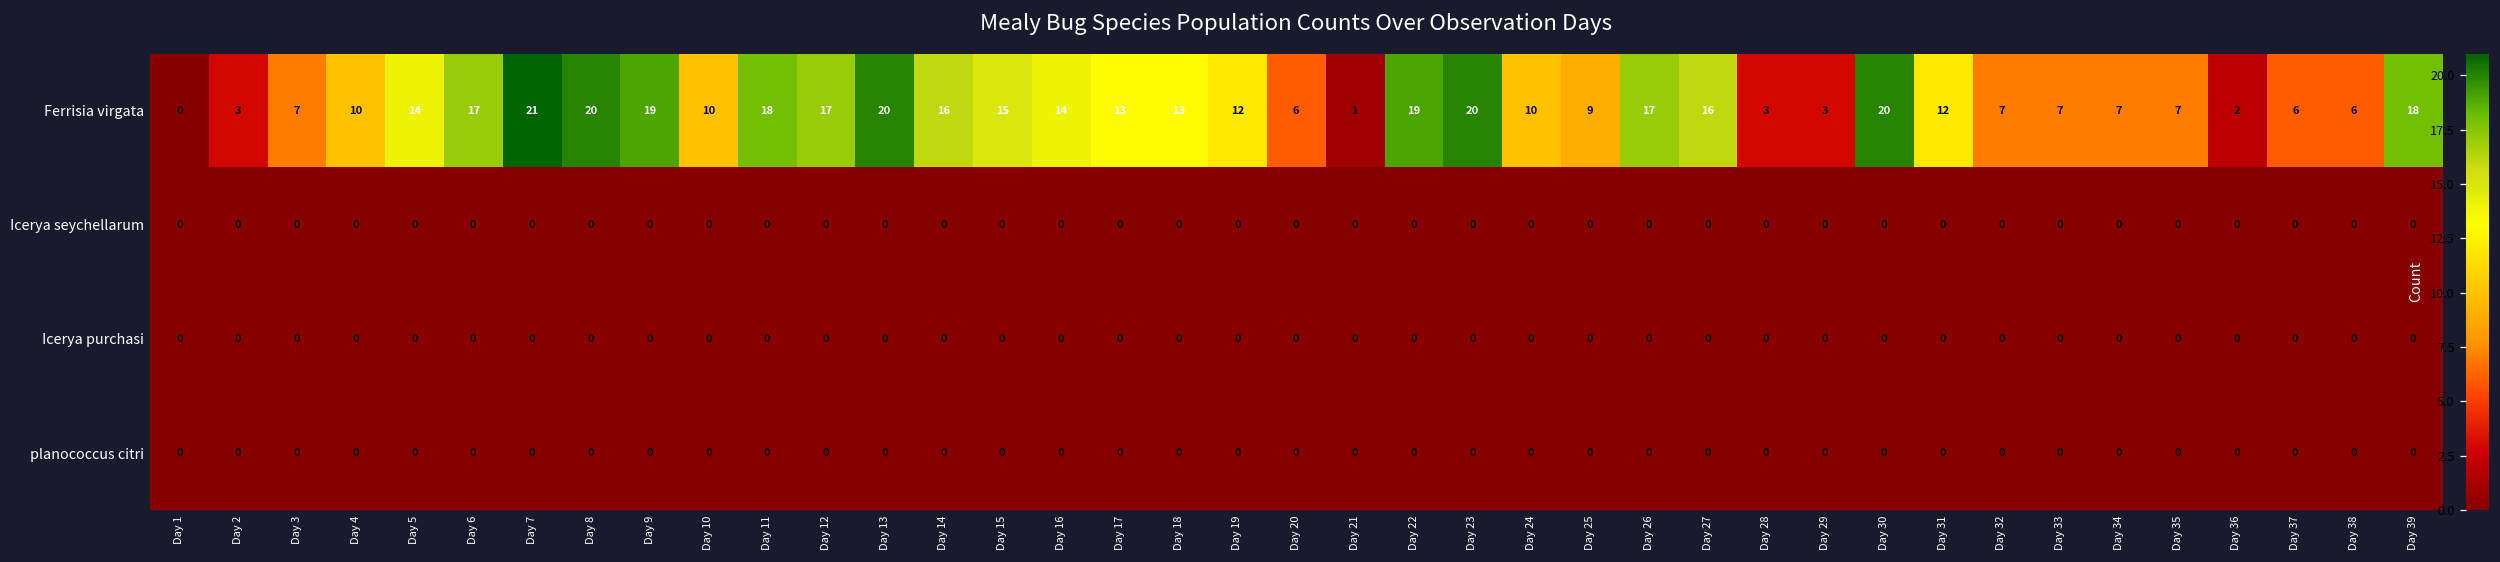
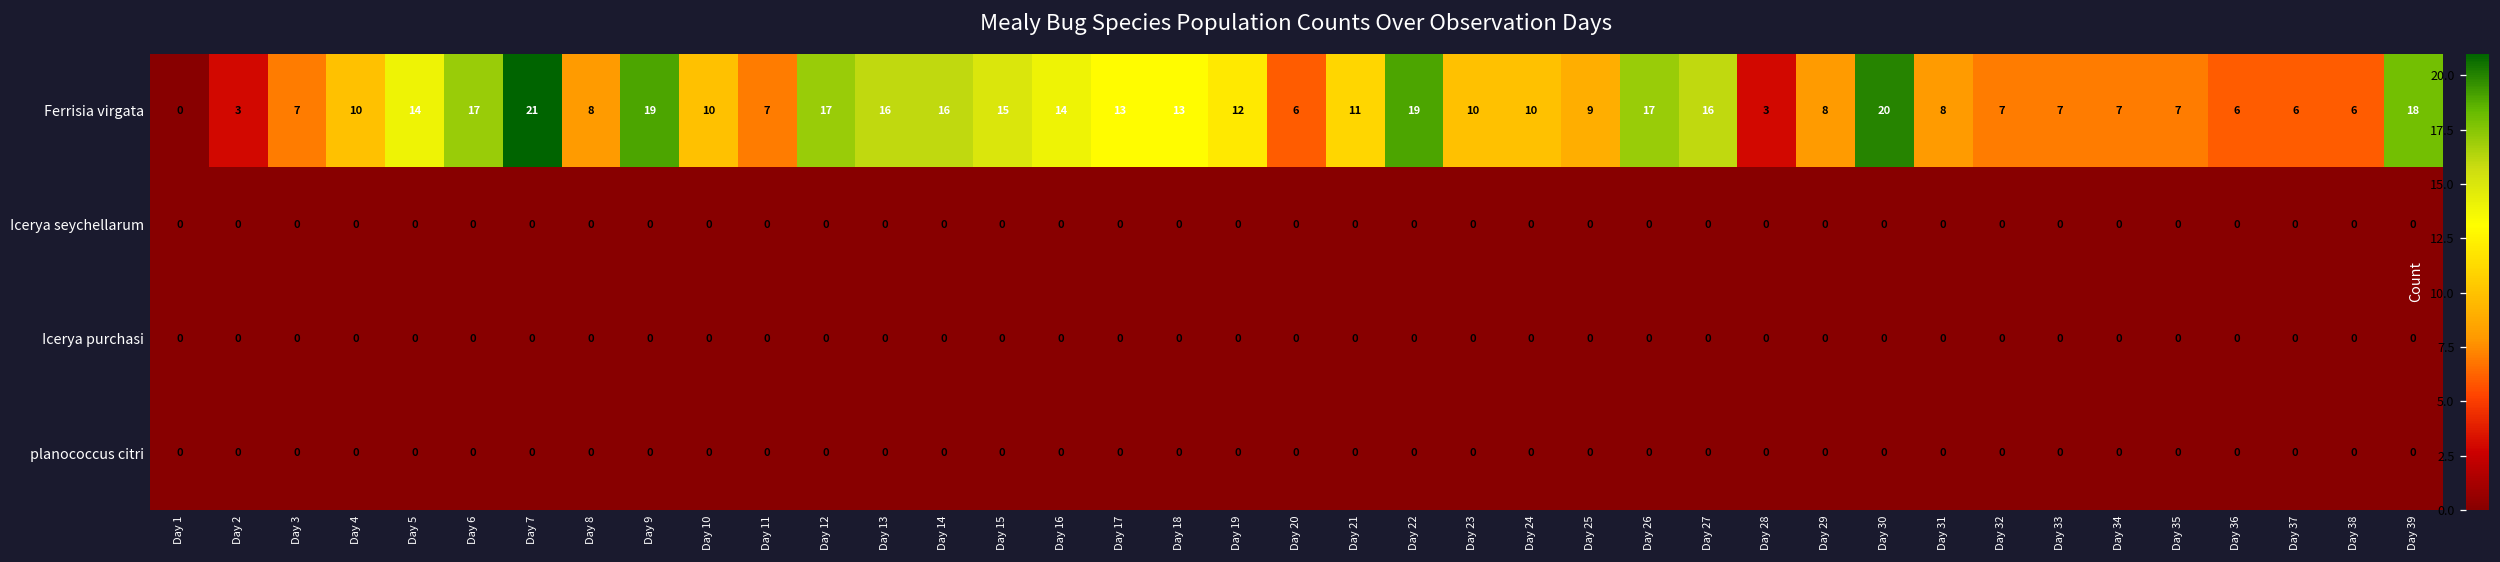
  {
    "Ferrisia virgata": {
      "Day 1": 0,
      "Day 2": 3,
      "Day 3": 7,
      "Day 4": 10,
      "Day 5": 14,
      "Day 6": 17,
      "Day 7": 21,
-     "Day 8": 20,
+     "Day 8": 8,
      "Day 9": 19,
      "Day 10": 10,
-     "Day 11": 18,
+     "Day 11": 7,
      "Day 12": 17,
-     "Day 13": 20,
+     "Day 13": 16,
      "Day 14": 16,
      "Day 15": 15,
      "Day 16": 14,
      "Day 17": 13,
      "Day 18": 13,
      "Day 19": 12,
      "Day 20": 6,
-     "Day 21": 1,
+     "Day 21": 11,
      "Day 22": 19,
-     "Day 23": 20,
+     "Day 23": 10,
      "Day 24": 10,
      "Day 25": 9,
      "Day 26": 17,
      "Day 27": 16,
      "Day 28": 3,
-     "Day 29": 3,
+     "Day 29": 8,
      "Day 30": 20,
-     "Day 31": 12,
+     "Day 31": 8,
      "Day 32": 7,
      "Day 33": 7,
      "Day 34": 7,
      "Day 35": 7,
-     "Day 36": 2,
+     "Day 36": 6,
      "Day 37": 6,
      "Day 38": 6,
      "Day 39": 18
    },
    "Icerya seychellarum": {
      "Day 1": 0,
      "Day 2": 0,
      "Day 3": 0,
      "Day 4": 0,
      "Day 5": 0,
      "Day 6": 0,
      "Day 7": 0,
      "Day 8": 0,
      "Day 9": 0,
      "Day 10": 0,
      "Day 11": 0,
      "Day 12": 0,
      "Day 13": 0,
      "Day 14": 0,
      "Day 15": 0,
      "Day 16": 0,
      "Day 17": 0,
      "Day 18": 0,
      "Day 19": 0,
      "Day 20": 0,
      "Day 21": 0,
      "Day 22": 0,
      "Day 23": 0,
      "Day 24": 0,
      "Day 25": 0,
      "Day 26": 0,
      "Day 27": 0,
      "Day 28": 0,
      "Day 29": 0,
      "Day 30": 0,
      "Day 31": 0,
      "Day 32": 0,
      "Day 33": 0,
      "Day 34": 0,
      "Day 35": 0,
      "Day 36": 0,
      "Day 37": 0,
      "Day 38": 0,
      "Day 39": 0
    },
    "Icerya purchasi": {
      "Day 1": 0,
      "Day 2": 0,
      "Day 3": 0,
      "Day 4": 0,
      "Day 5": 0,
      "Day 6": 0,
      "Day 7": 0,
      "Day 8": 0,
      "Day 9": 0,
      "Day 10": 0,
      "Day 11": 0,
      "Day 12": 0,
      "Day 13": 0,
      "Day 14": 0,
      "Day 15": 0,
      "Day 16": 0,
      "Day 17": 0,
      "Day 18": 0,
      "Day 19": 0,
      "Day 20": 0,
      "Day 21": 0,
      "Day 22": 0,
      "Day 23": 0,
      "Day 24": 0,
      "Day 25": 0,
      "Day 26": 0,
      "Day 27": 0,
      "Day 28": 0,
      "Day 29": 0,
      "Day 30": 0,
      "Day 31": 0,
      "Day 32": 0,
      "Day 33": 0,
      "Day 34": 0,
      "Day 35": 0,
      "Day 36": 0,
      "Day 37": 0,
      "Day 38": 0,
      "Day 39": 0
    },
    "planococcus citri": {
      "Day 1": 0,
      "Day 2": 0,
      "Day 3": 0,
      "Day 4": 0,
      "Day 5": 0,
      "Day 6": 0,
      "Day 7": 0,
      "Day 8": 0,
      "Day 9": 0,
      "Day 10": 0,
      "Day 11": 0,
      "Day 12": 0,
      "Day 13": 0,
      "Day 14": 0,
      "Day 15": 0,
      "Day 16": 0,
      "Day 17": 0,
      "Day 18": 0,
      "Day 19": 0,
      "Day 20": 0,
      "Day 21": 0,
      "Day 22": 0,
      "Day 23": 0,
      "Day 24": 0,
      "Day 25": 0,
      "Day 26": 0,
      "Day 27": 0,
      "Day 28": 0,
      "Day 29": 0,
      "Day 30": 0,
      "Day 31": 0,
      "Day 32": 0,
      "Day 33": 0,
      "Day 34": 0,
      "Day 35": 0,
      "Day 36": 0,
      "Day 37": 0,
      "Day 38": 0,
      "Day 39": 0
    }
  }
